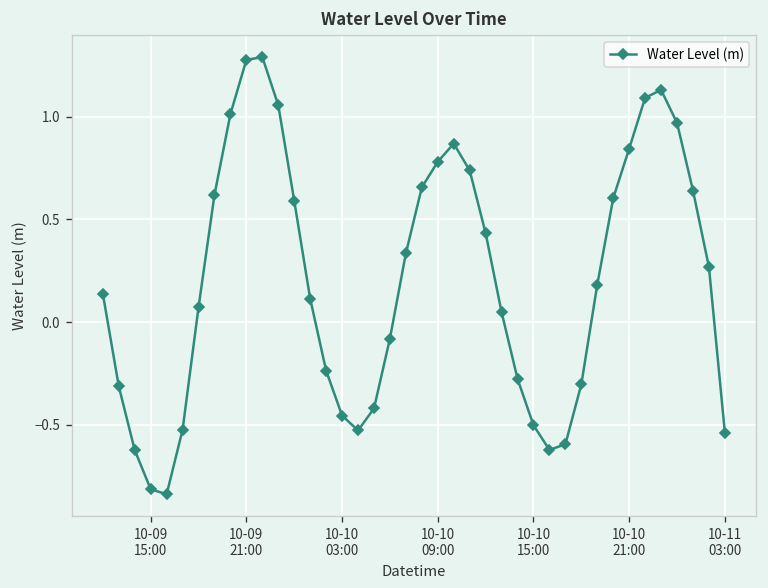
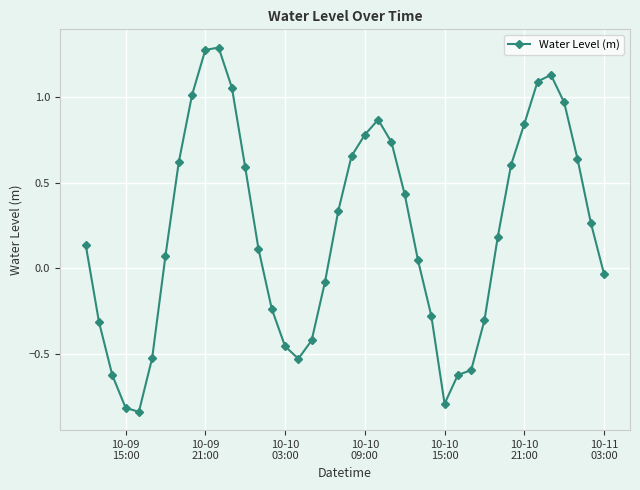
  {
    "10-09 15:00": -0.81,
    "10-09 21:00": 1.28,
    "10-10 03:00": -0.46,
    "10-10 09:00": 0.78,
-   "10-10 15:00": -0.50,
+   "10-10 15:00": -0.79,
    "10-10 21:00": 0.84,
-   "10-11 03:00": -0.54
+   "10-11 03:00": -0.03
  }
